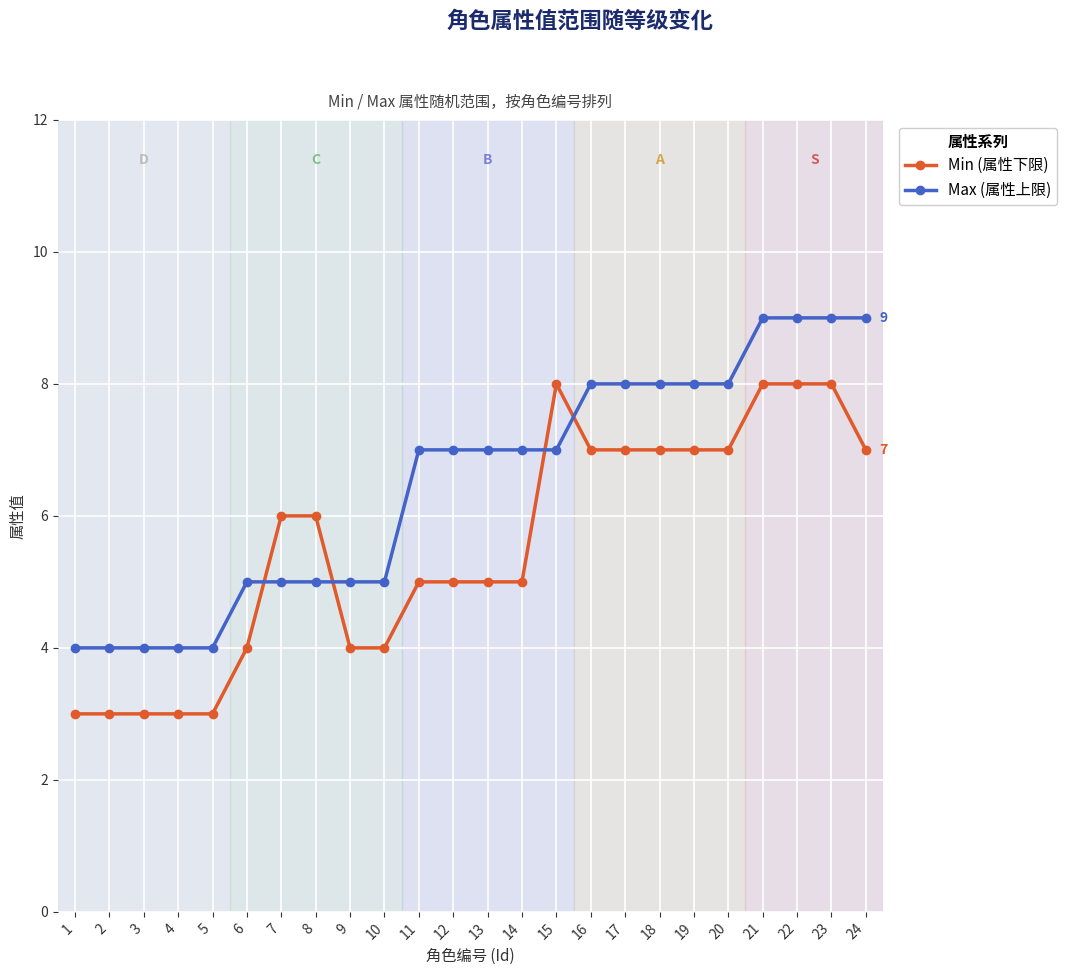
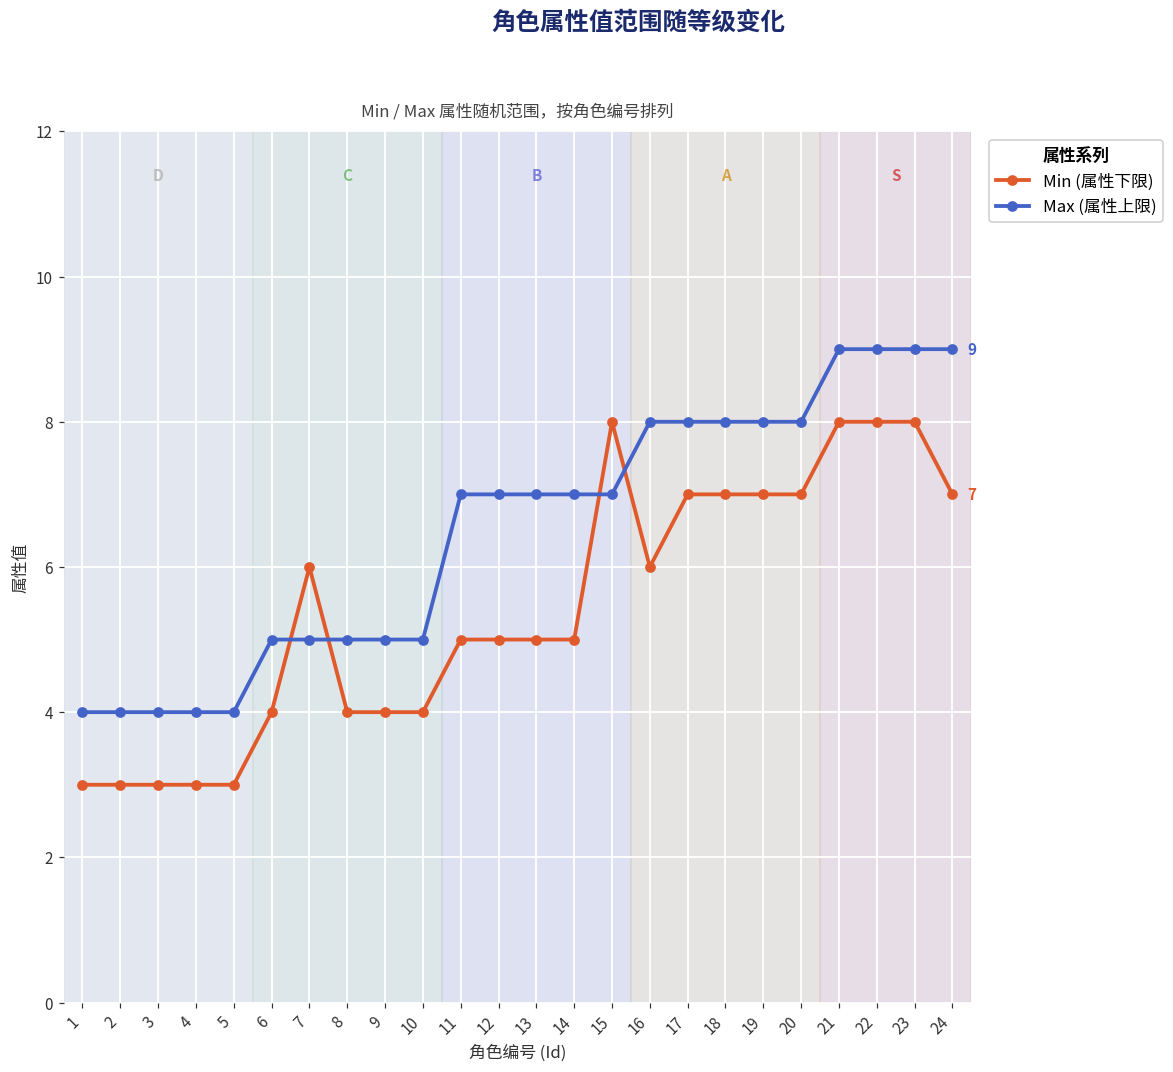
  {
    "Min (属性下限)": {
      "1": 3,
      "2": 3,
      "3": 3,
      "4": 3,
      "5": 3,
      "6": 4,
      "7": 6,
-     "8": 6,
+     "8": 4,
      "9": 4,
      "10": 4,
      "11": 5,
      "12": 5,
      "13": 5,
      "14": 5,
      "15": 8,
-     "16": 7,
+     "16": 6,
      "17": 7,
      "18": 7,
      "19": 7,
      "20": 7,
      "21": 8,
      "22": 8,
      "23": 8
    },
    "Max (属性上限)": {
      "24": 9
    }
  }
